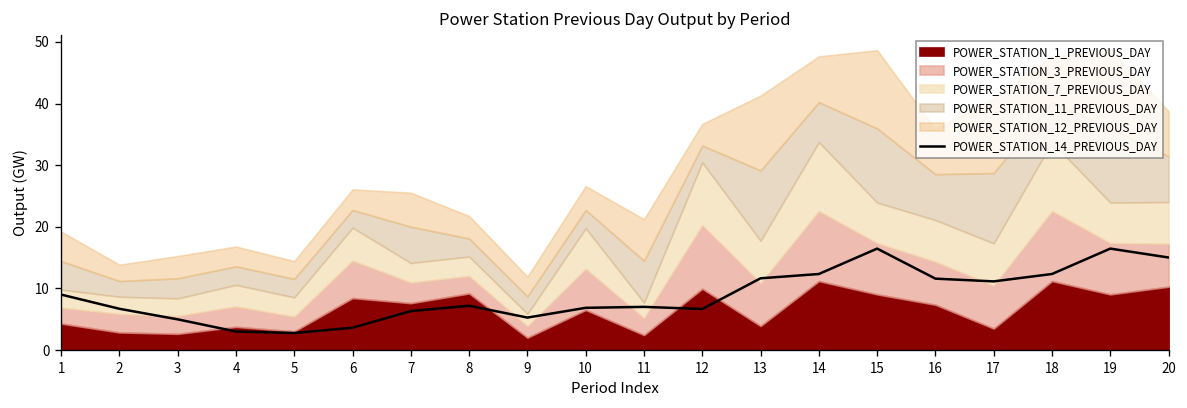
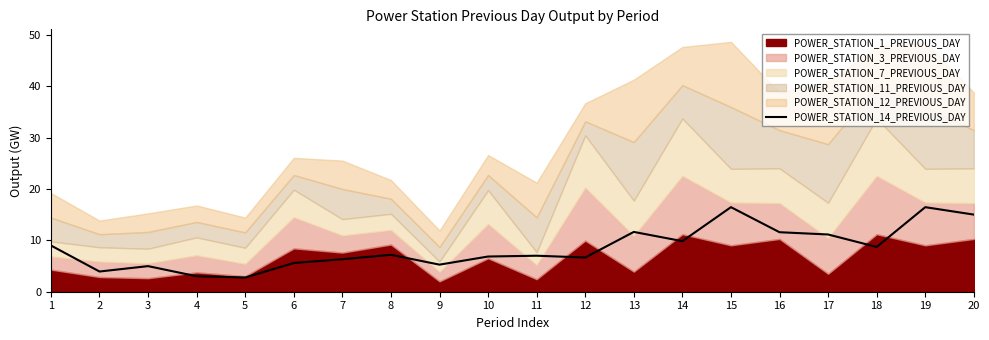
  {
    "POWER_STATION_14_PREVIOUS_DAY": {
      "1": 9,
-     "2": 7,
+     "2": 4,
      "3": 5,
      "4": 3,
-     "6": 4,
+     "6": 6,
      "7": 6,
      "8": 7,
      "9": 5,
      "11": 7,
      "12": 7,
      "13": 12,
-     "14": 12,
+     "14": 10,
      "15": 16,
      "16": 12,
      "17": 11,
-     "18": 12,
+     "18": 9,
      "19": 16,
      "20": 15
    },
    "POWER_STATION_1_PREVIOUS_DAY": {
      "1": 4,
      "2": 3,
      "3": 3,
      "4": 4,
      "6": 8,
      "7": 8,
      "8": 9,
      "9": 2,
      "11": 2,
      "12": 10,
      "13": 4,
      "14": 11,
      "15": 9,
-     "16": 7,
+     "16": 10,
      "17": 4,
      "18": 11,
      "19": 9,
      "20": 10
    }
  }
